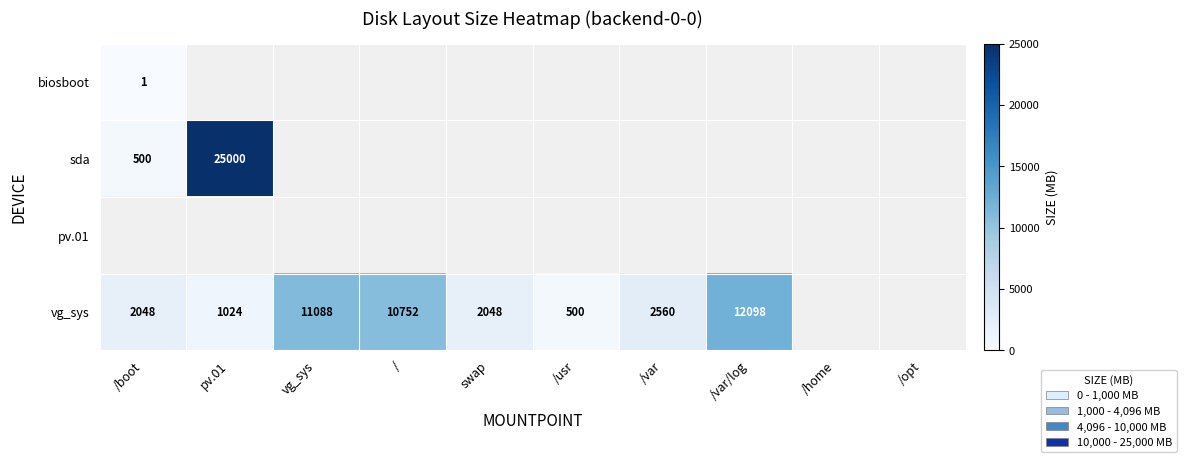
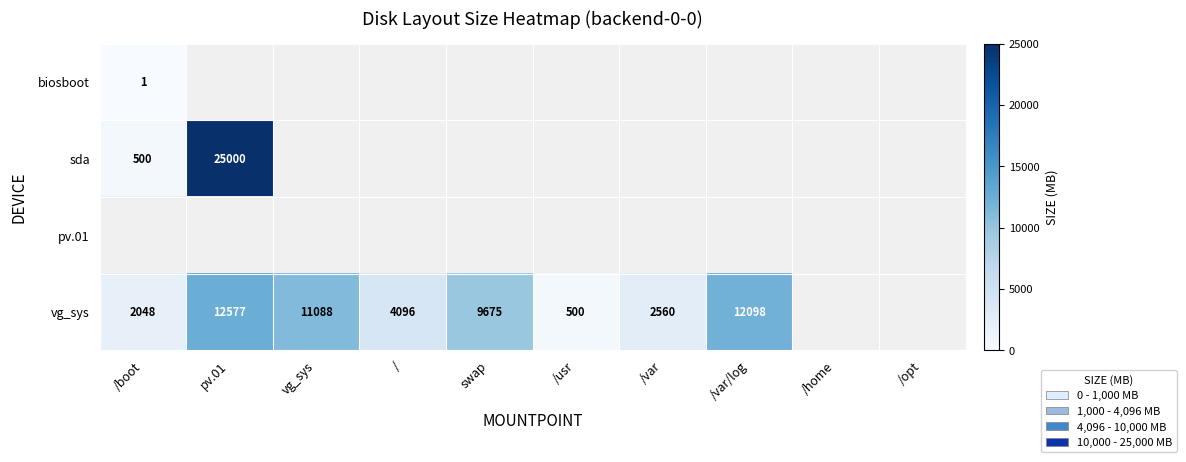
  {
    "biosboot": {
      "/boot": 1
    },
    "sda": {
      "/boot": 500,
      "pv.01": 25000
    },
    "vg_sys": {
      "/boot": 2048,
-     "pv.01": 1024,
+     "pv.01": 12577,
      "vg_sys": 11088,
-     "/": 10752,
-     "swap": 2048,
+     "/": 4096,
+     "swap": 9675,
      "/usr": 500,
      "/var": 2560,
      "/var/log": 12098
    }
  }
